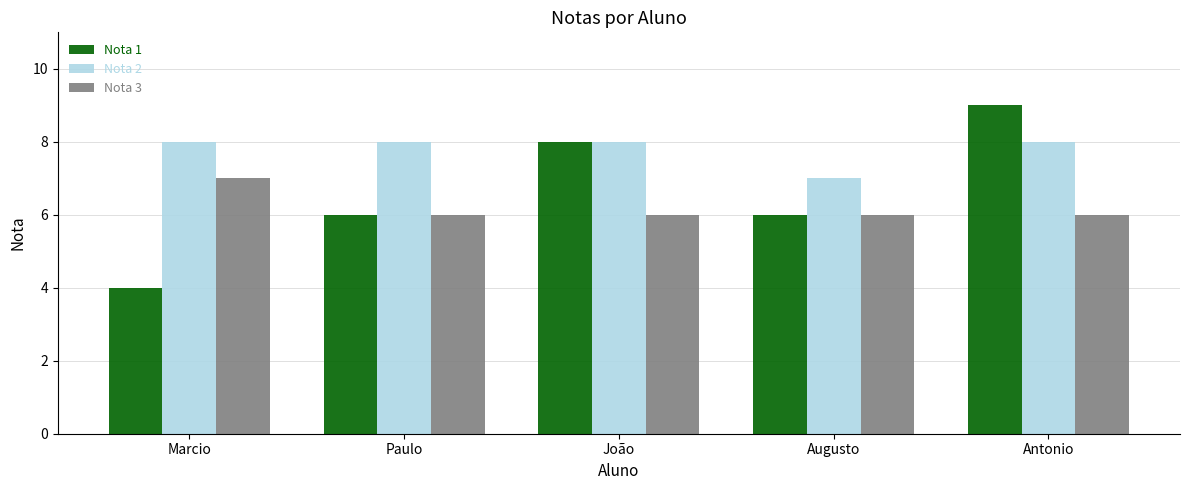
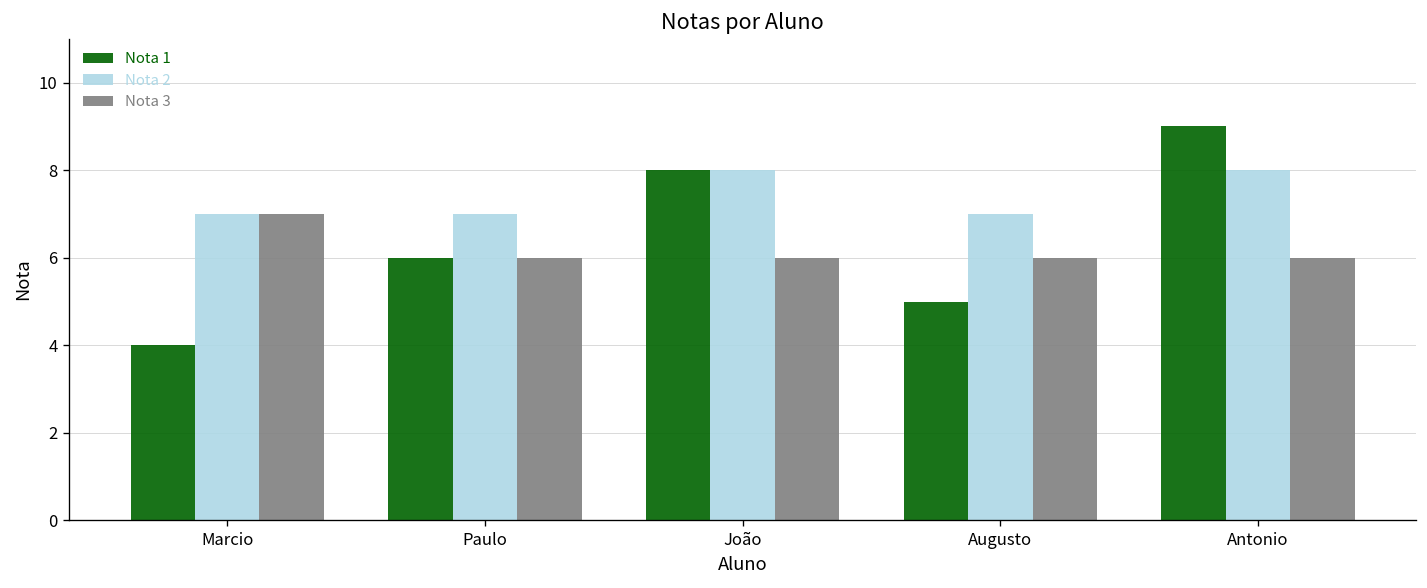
  {
    "Nota 1": {
      "Marcio": 4,
      "Paulo": 6,
      "João": 8,
-     "Augusto": 6,
+     "Augusto": 5,
      "Antonio": 9
    },
    "Nota 2": {
-     "Marcio": 8,
-     "Paulo": 8,
+     "Marcio": 7,
+     "Paulo": 7,
      "João": 8,
      "Augusto": 7,
      "Antonio": 8
    },
    "Nota 3": {
      "Marcio": 7,
      "Paulo": 6,
      "João": 6,
      "Augusto": 6,
      "Antonio": 6
    }
  }
